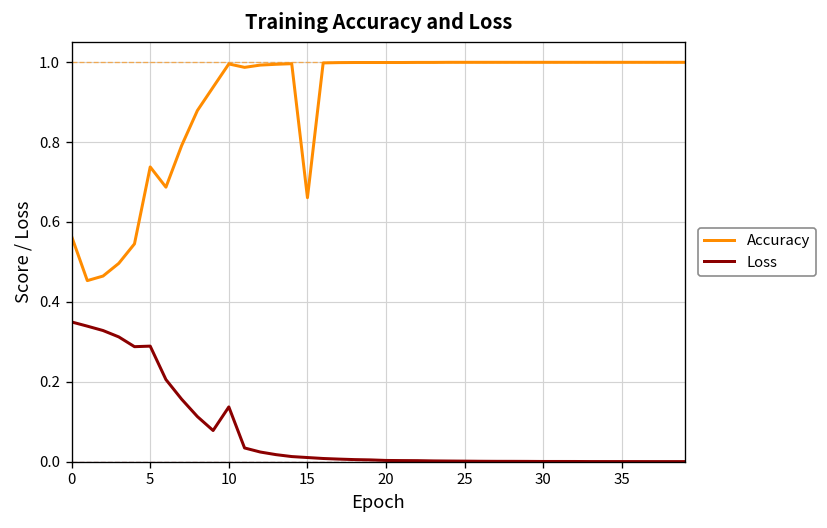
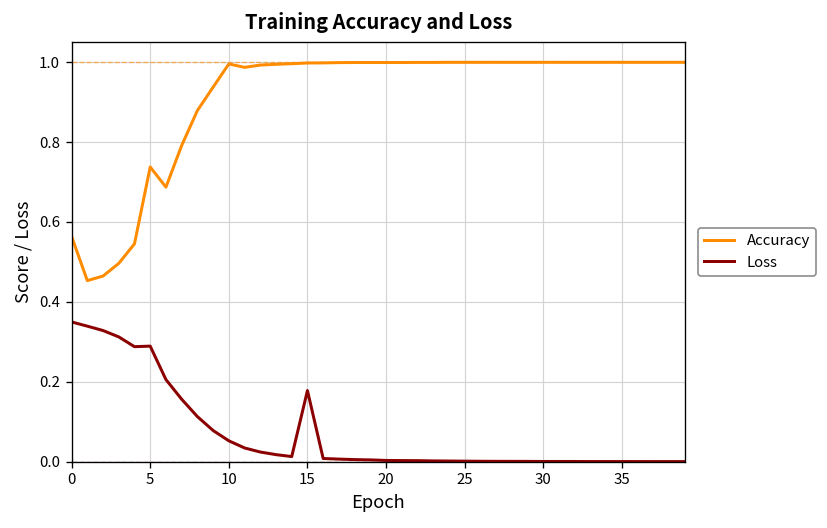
  {
    "Accuracy": {
      "0": 0.56,
      "5": 0.74,
      "10": 1.00,
-     "15": 0.66,
+     "15": 1.00,
      "20": 1.00,
      "25": 1.00,
      "30": 1.00,
      "35": 1.00
    },
    "Loss": {
      "0": 0.35,
      "5": 0.29,
-     "10": 0.14,
-     "15": 0.01,
+     "10": 0.05,
+     "15": 0.18,
      "20": 0.00,
      "25": 0.00,
      "30": 0.00,
      "35": 0.00
    }
  }
